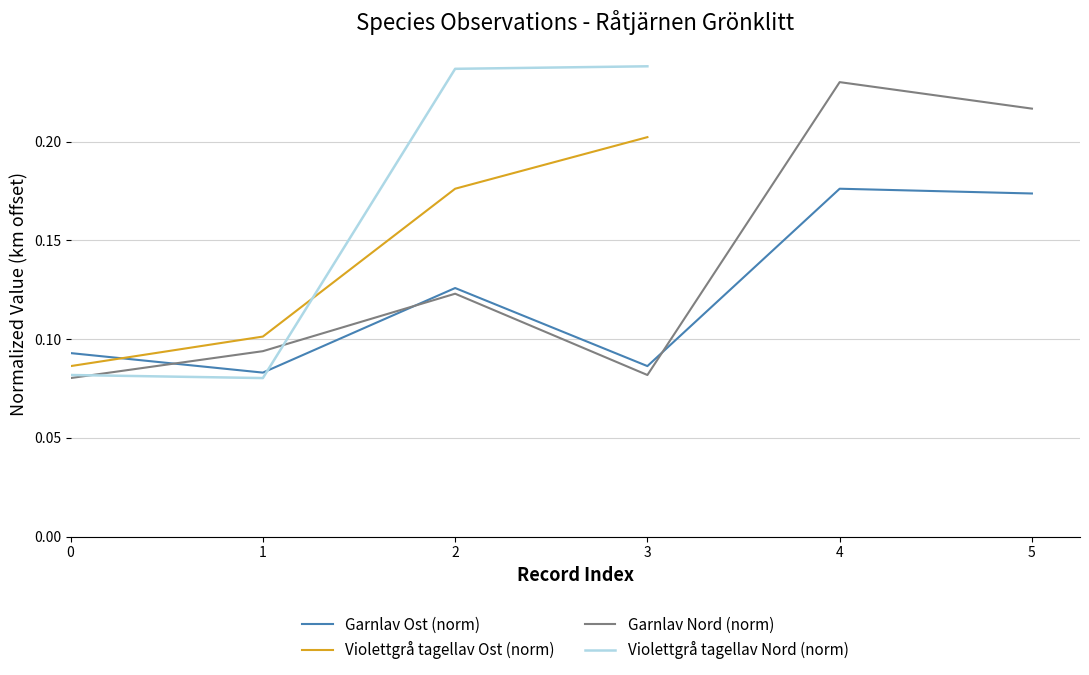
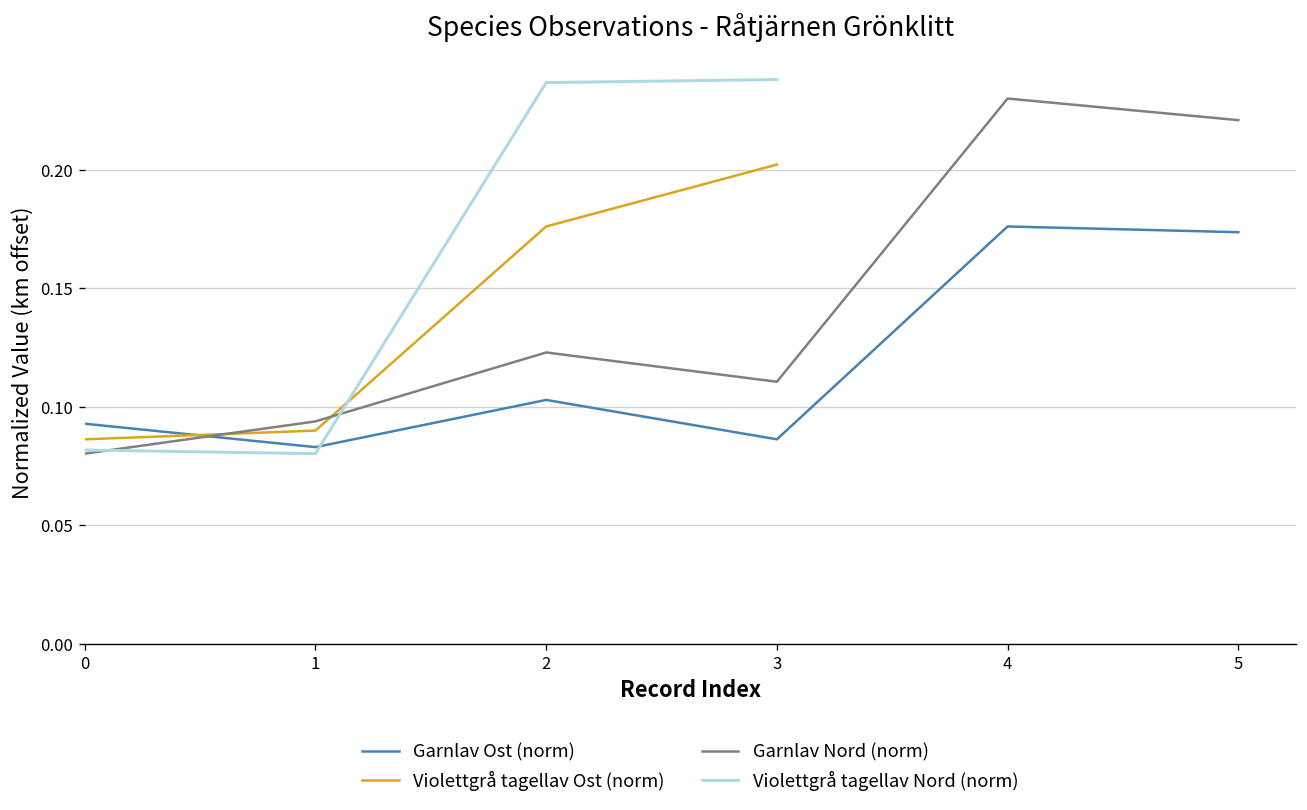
  {
    "Garnlav Ost (norm)": {
      "0": 0.093,
      "1": 0.083,
-     "2": 0.126,
+     "2": 0.103,
      "3": 0.086,
      "4": 0.176,
      "5": 0.174
    },
    "Violettgrå tagellav Ost (norm)": {
      "0": 0.086,
-     "1": 0.101,
+     "1": 0.090,
      "2": 0.176,
      "3": 0.202
    },
    "Garnlav Nord (norm)": {
      "0": 0.080,
      "1": 0.094,
      "2": 0.123,
-     "3": 0.082,
+     "3": 0.111,
      "4": 0.230,
-     "5": 0.217
+     "5": 0.221
    },
    "Violettgrå tagellav Nord (norm)": {
      "0": 0.082,
      "1": 0.080,
      "2": 0.237,
      "3": 0.238
    }
  }
